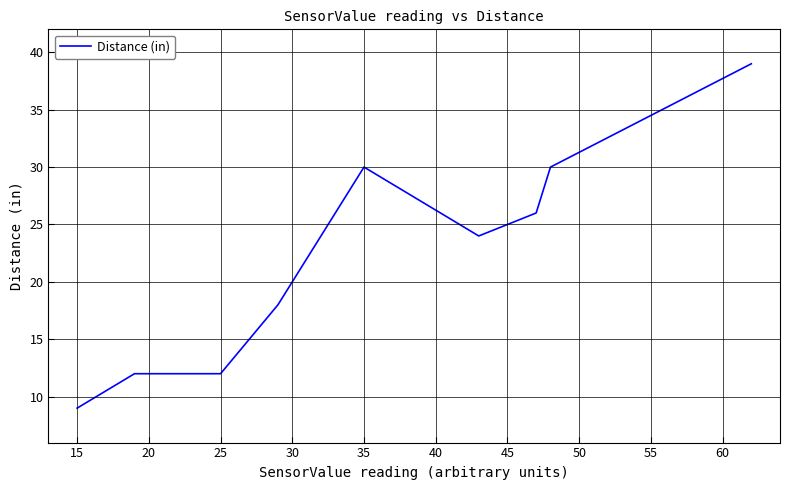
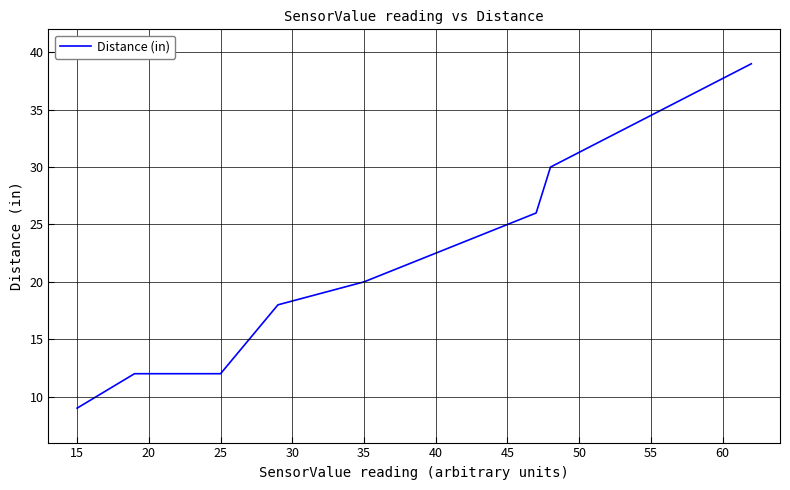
  {
    "15": 9,
    "25": 12,
-   "35": 30
+   "35": 20
  }
